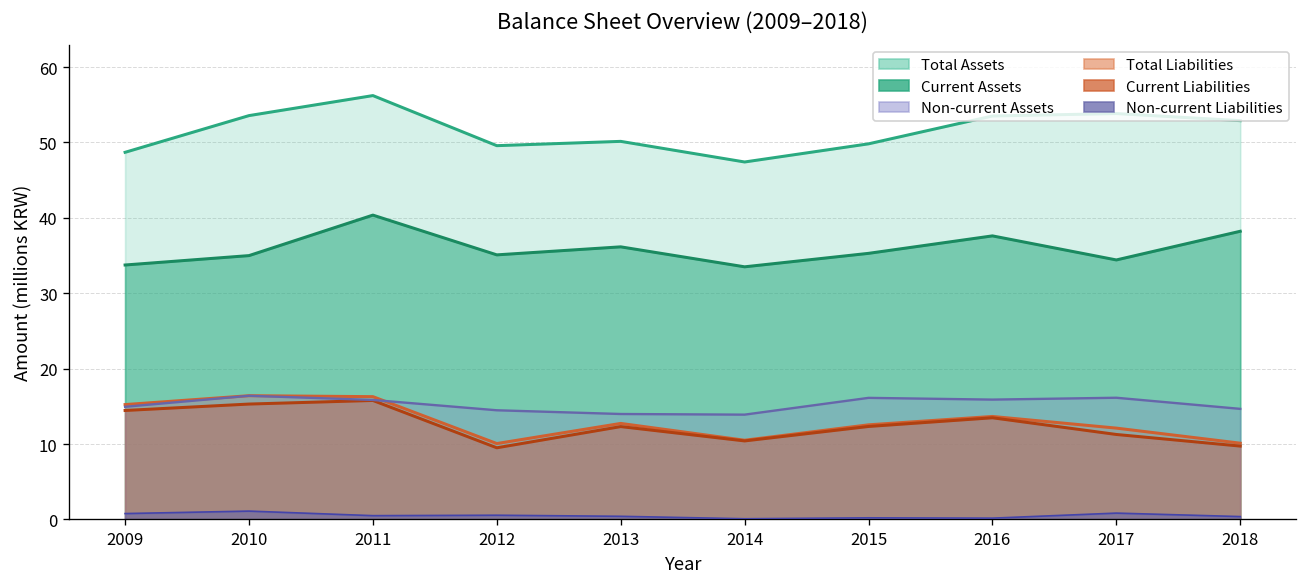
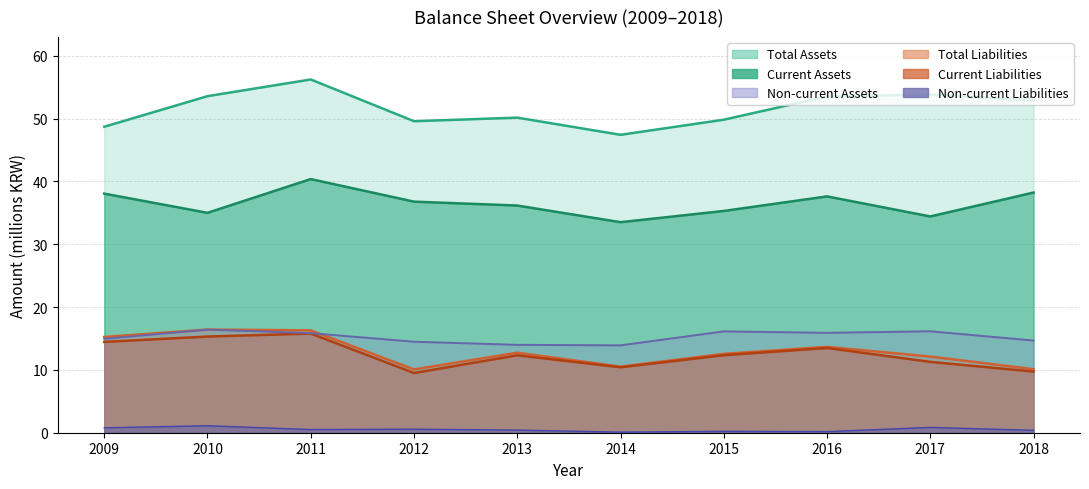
  {
    "Current Assets": {
-     "2009": 34,
+     "2009": 38,
      "2010": 35,
      "2011": 40,
-     "2012": 35,
+     "2012": 37,
      "2013": 36,
      "2014": 34,
      "2015": 35,
      "2016": 38,
      "2017": 34,
      "2018": 38
    }
  }
